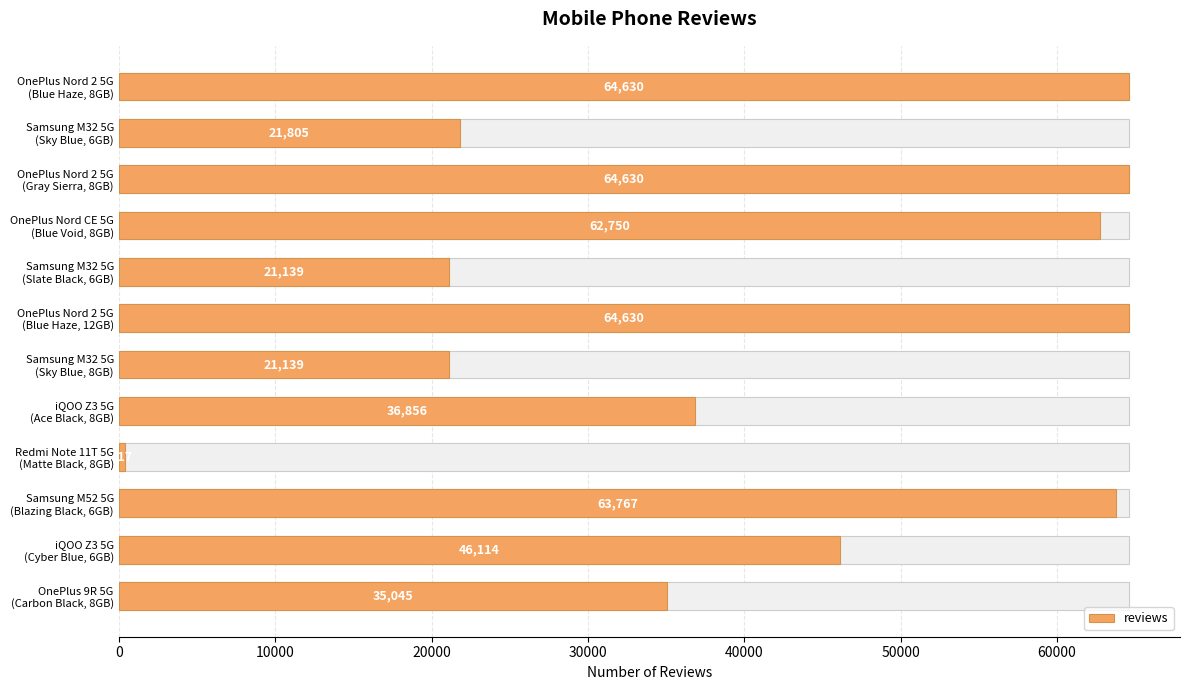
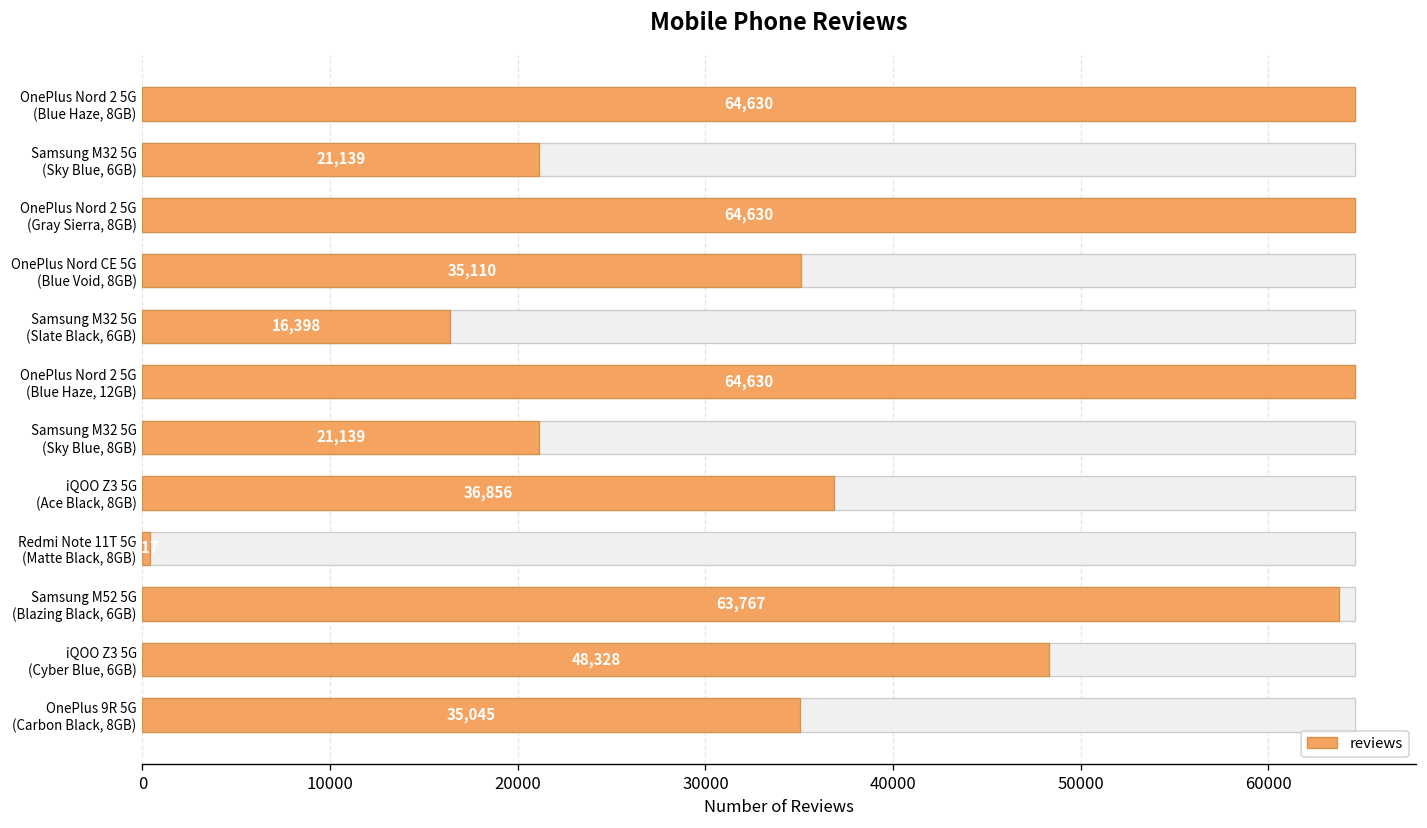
  {
    "reviews": {
      "OnePlus Nord 2 5G (Blue Haze, 8GB)": "64,630",
-     "Samsung M32 5G (Sky Blue, 6GB)": "21,805",
+     "Samsung M32 5G (Sky Blue, 6GB)": "21,139",
      "OnePlus Nord 2 5G (Gray Sierra, 8GB)": "64,630",
-     "OnePlus Nord CE 5G (Blue Void, 8GB)": "62,750",
-     "Samsung M32 5G (Slate Black, 6GB)": "21,139",
+     "OnePlus Nord CE 5G (Blue Void, 8GB)": "35,110",
+     "Samsung M32 5G (Slate Black, 6GB)": "16,398",
      "OnePlus Nord 2 5G (Blue Haze, 12GB)": "64,630",
-     "iQOO Z3 5G (Cyber Blue, 6GB)": "46,114"
+     "iQOO Z3 5G (Cyber Blue, 6GB)": "48,328"
    }
  }
